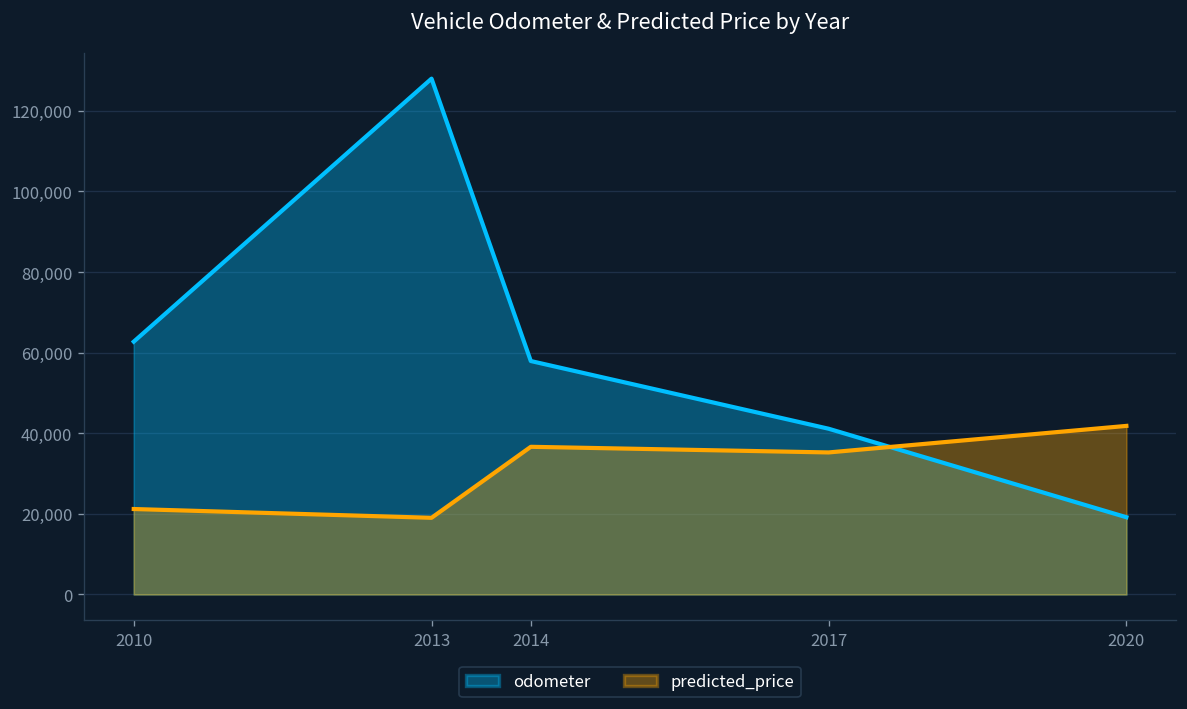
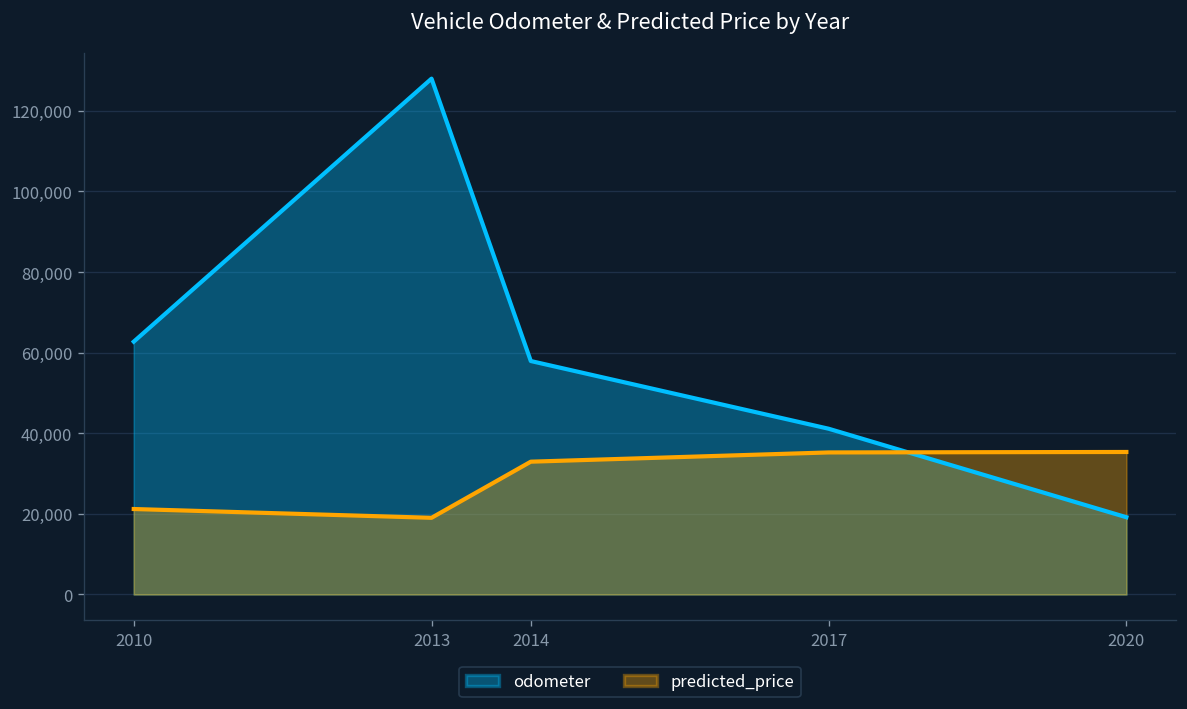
  {
    "odometer": {
      "2010": "63,000",
      "2013": "128,000",
      "2014": "58,000",
      "2017": "41,000",
      "2020": "19,000"
    },
    "predicted_price": {
      "2010": "21,000",
      "2013": "19,000",
-     "2014": "37,000",
+     "2014": "33,000",
      "2017": "35,000",
-     "2020": "42,000"
+     "2020": "35,000"
    }
  }
